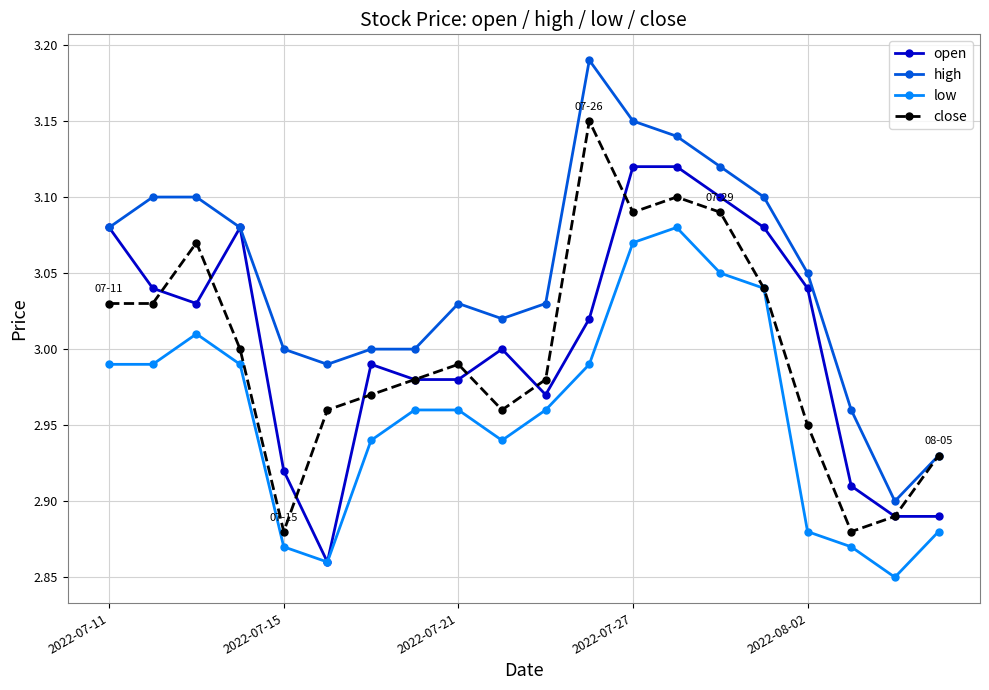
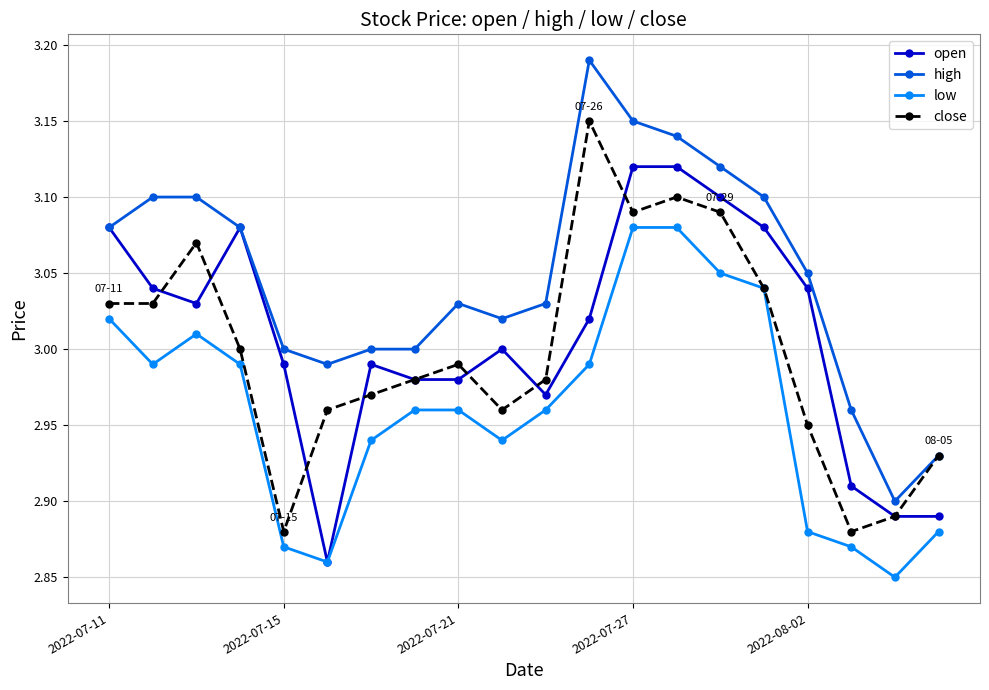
  {
    "open": {
-     "2022-07-15": 2.92,
+     "2022-07-15": 2.99,
      "2022-07-21": 2.98,
      "2022-07-27": 3.12,
      "2022-08-02": 3.04
    },
    "high": {
      "2022-07-15": 3.00,
      "2022-07-21": 3.03,
      "2022-07-27": 3.15,
      "2022-08-02": 3.05
    },
    "low": {
-     "2022-07-11": 2.99,
+     "2022-07-11": 3.02,
      "2022-07-15": 2.87,
      "2022-07-21": 2.96,
-     "2022-07-27": 3.07,
+     "2022-07-27": 3.08,
      "2022-08-02": 2.88
    },
    "close": {
      "2022-07-21": 2.99,
      "2022-07-27": 3.09,
      "2022-08-02": 2.95
    }
  }
